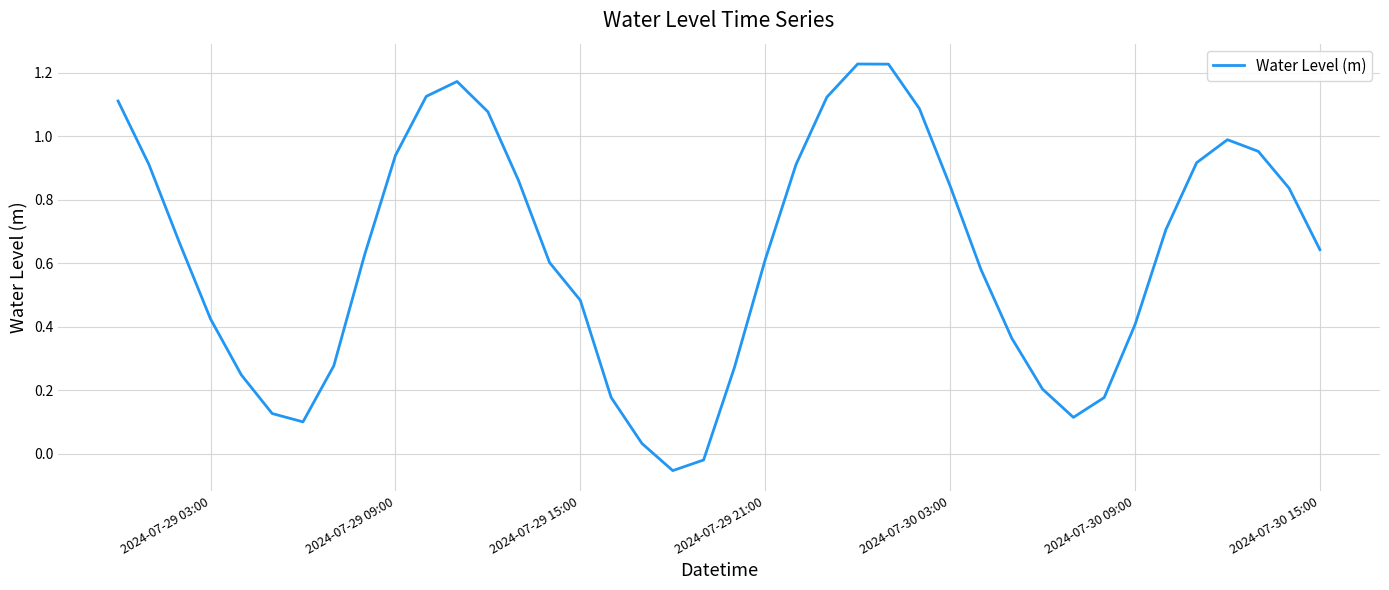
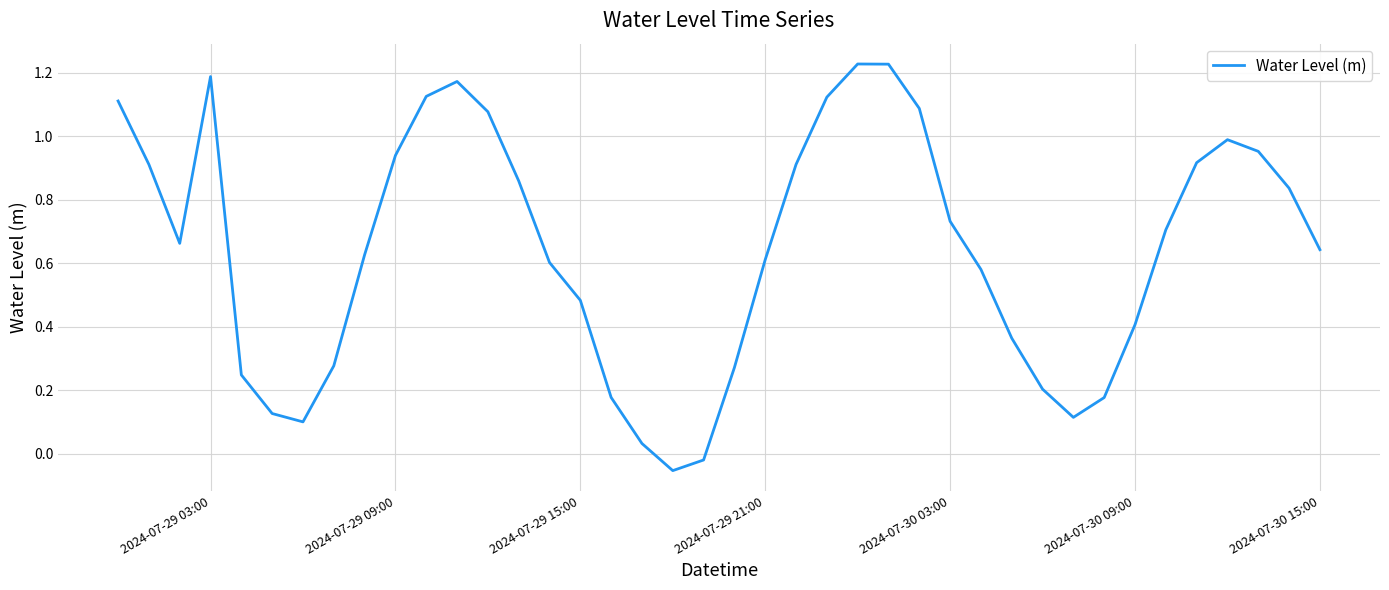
  {
-   "2024-07-29 03:00": 0.42,
+   "2024-07-29 03:00": 1.19,
    "2024-07-29 09:00": 0.94,
    "2024-07-29 15:00": 0.48,
    "2024-07-29 21:00": 0.61,
-   "2024-07-30 03:00": 0.84,
+   "2024-07-30 03:00": 0.73,
    "2024-07-30 09:00": 0.41,
    "2024-07-30 15:00": 0.64
  }
